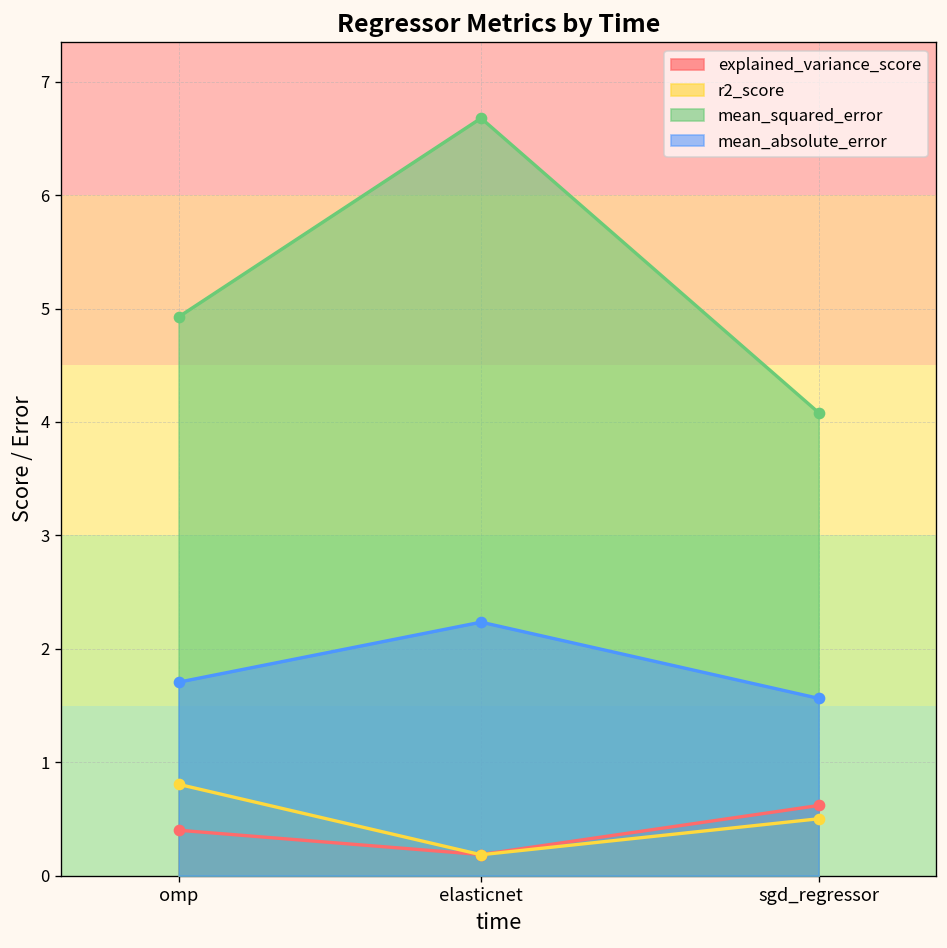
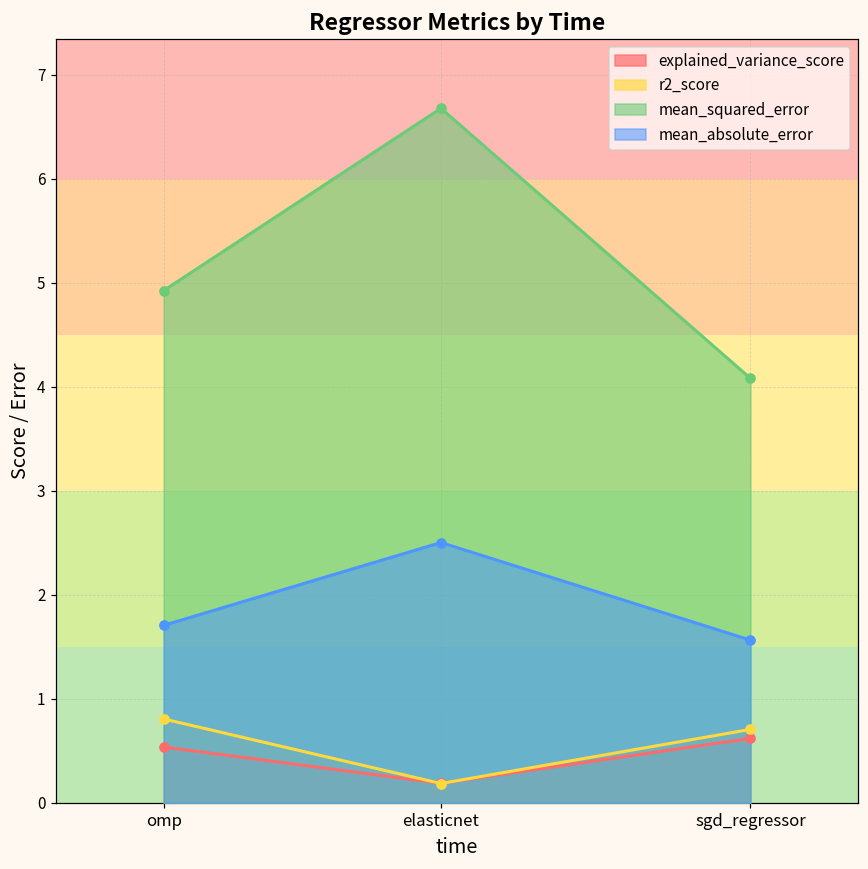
  {
    "explained_variance_score": {
-     "omp": 0.4,
+     "omp": 0.5,
      "sgd_regressor": 0.6
    },
    "r2_score": {
      "omp": 0.8,
-     "sgd_regressor": 0.5
+     "sgd_regressor": 0.7
    },
    "mean_squared_error": {
      "omp": 4.9,
      "elasticnet": 6.7,
      "sgd_regressor": 4.1
    },
    "mean_absolute_error": {
      "omp": 1.7,
-     "elasticnet": 2.2,
+     "elasticnet": 2.5,
      "sgd_regressor": 1.6
    }
  }
